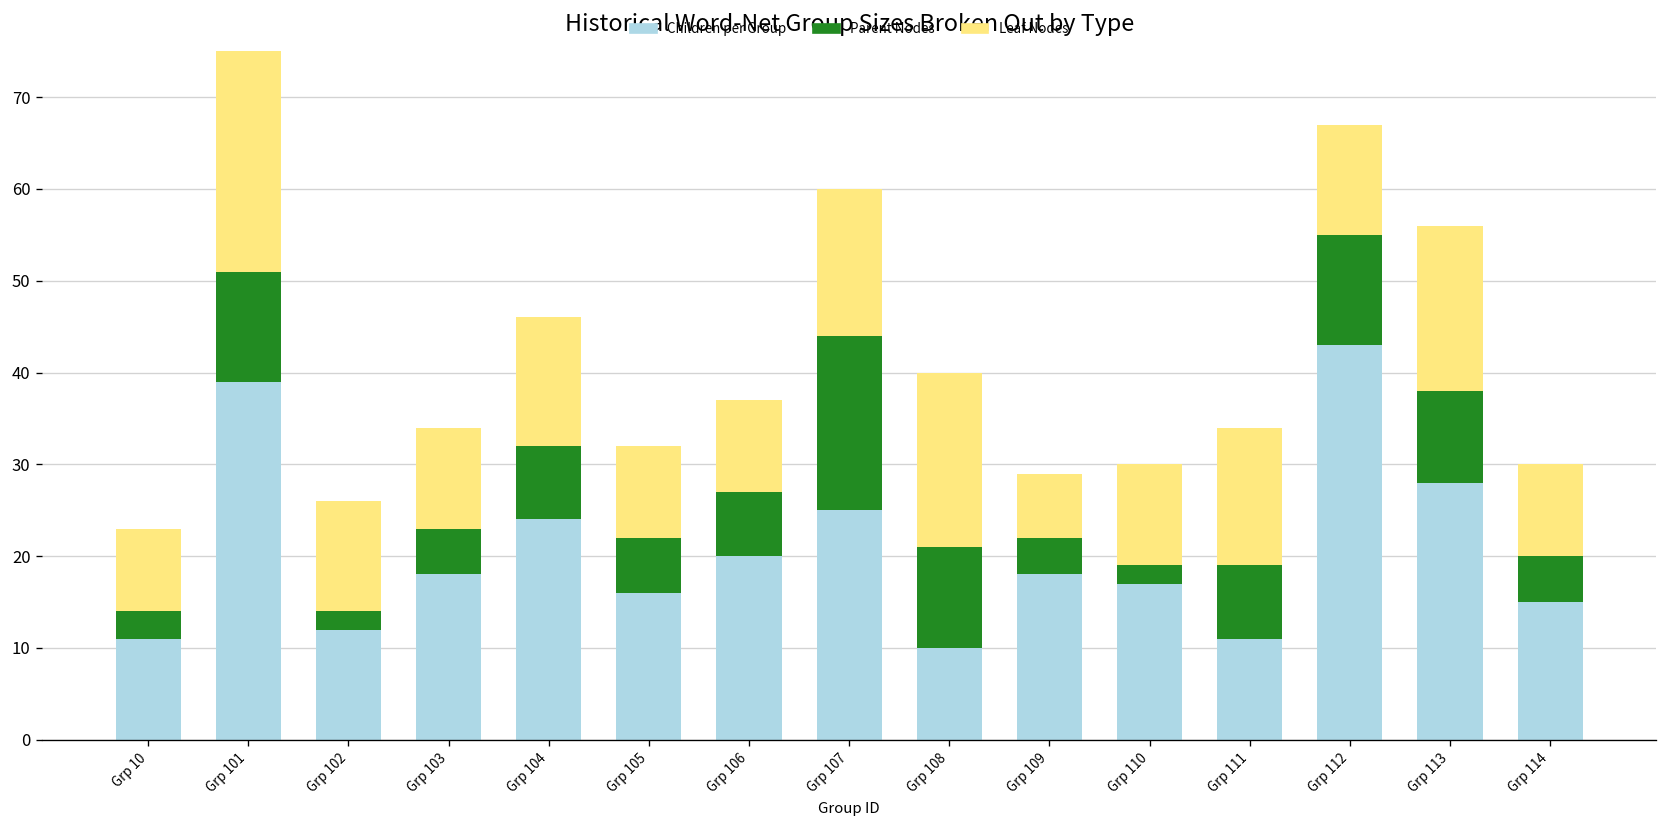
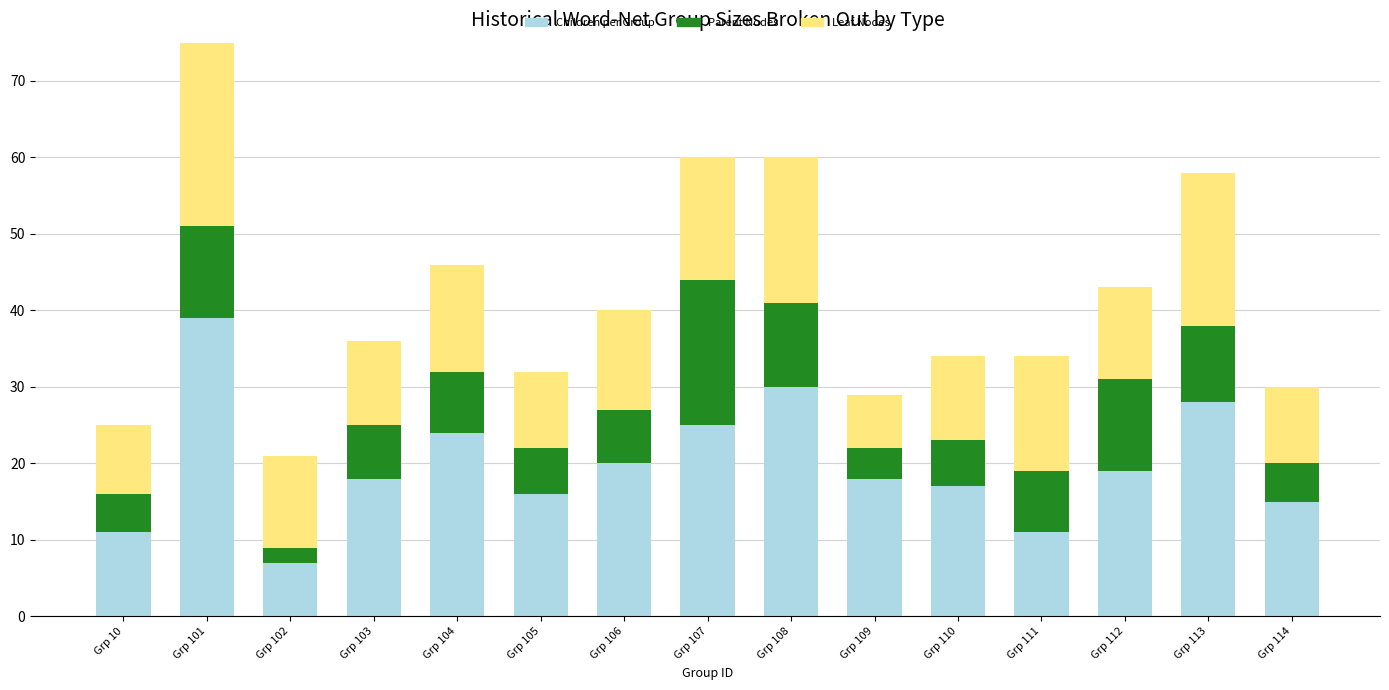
  {
    "Children per Group": {
      "Grp 10": 11,
      "Grp 101": 39,
-     "Grp 102": 12,
+     "Grp 102": 7,
      "Grp 103": 18,
      "Grp 104": 24,
      "Grp 105": 16,
      "Grp 106": 20,
      "Grp 107": 25,
-     "Grp 108": 10,
+     "Grp 108": 30,
      "Grp 109": 18,
      "Grp 110": 17,
      "Grp 111": 11,
-     "Grp 112": 43,
+     "Grp 112": 19,
      "Grp 113": 28,
      "Grp 114": 15
    },
    "Parent Nodes": {
-     "Grp 10": 3,
+     "Grp 10": 5,
      "Grp 101": 12,
      "Grp 102": 2,
-     "Grp 103": 5,
+     "Grp 103": 7,
      "Grp 104": 8,
      "Grp 105": 6,
      "Grp 106": 7,
      "Grp 107": 19,
      "Grp 108": 11,
      "Grp 109": 4,
-     "Grp 110": 2,
+     "Grp 110": 6,
      "Grp 111": 8,
      "Grp 112": 12,
      "Grp 113": 10,
      "Grp 114": 5
    },
    "Leaf Nodes": {
      "Grp 10": 9,
      "Grp 102": 12,
      "Grp 103": 11,
      "Grp 104": 14,
      "Grp 105": 10,
-     "Grp 106": 10,
+     "Grp 106": 13,
      "Grp 107": 16,
      "Grp 108": 19,
      "Grp 109": 7,
      "Grp 110": 11,
      "Grp 111": 15,
      "Grp 112": 12,
-     "Grp 113": 18,
+     "Grp 113": 20,
      "Grp 114": 10
    }
  }
